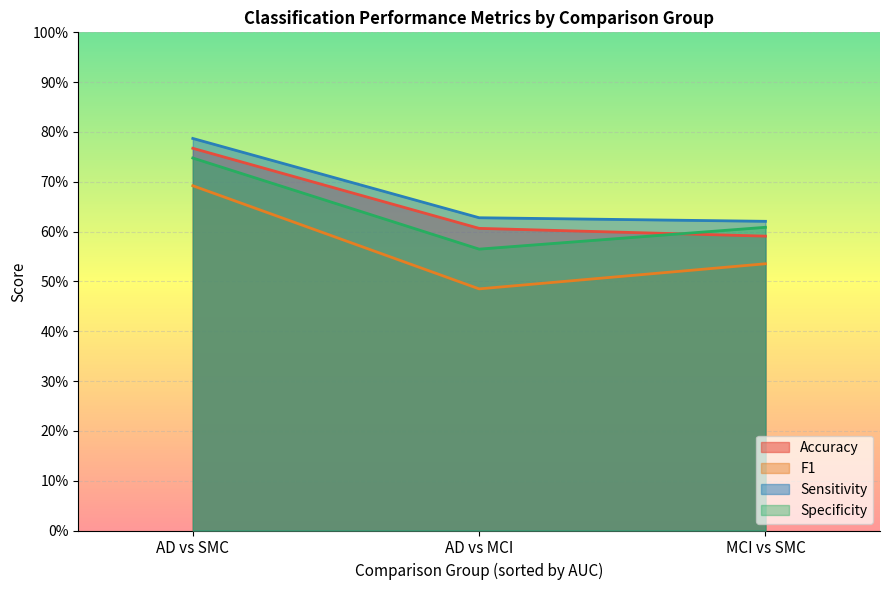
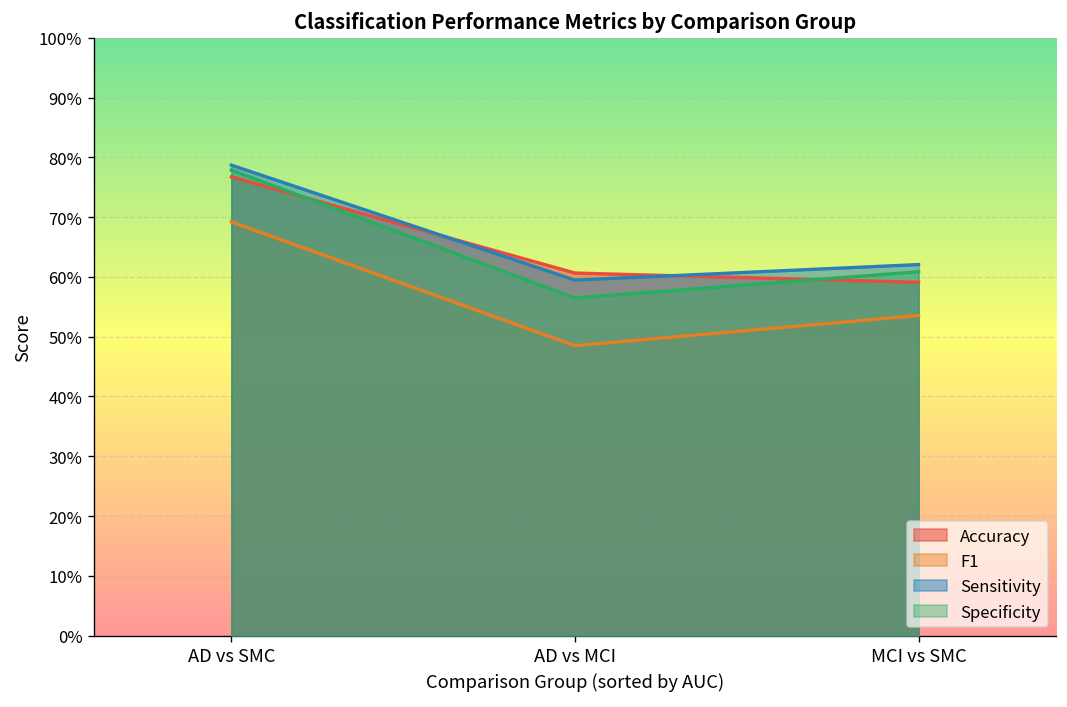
  {
    "Sensitivity": {
      "AD vs SMC": "79%",
-     "AD vs MCI": "63%",
+     "AD vs MCI": "59%",
      "MCI vs SMC": "62%"
    },
    "Specificity": {
-     "AD vs SMC": "75%",
+     "AD vs SMC": "78%",
      "AD vs MCI": "56%",
      "MCI vs SMC": "61%"
    }
  }
